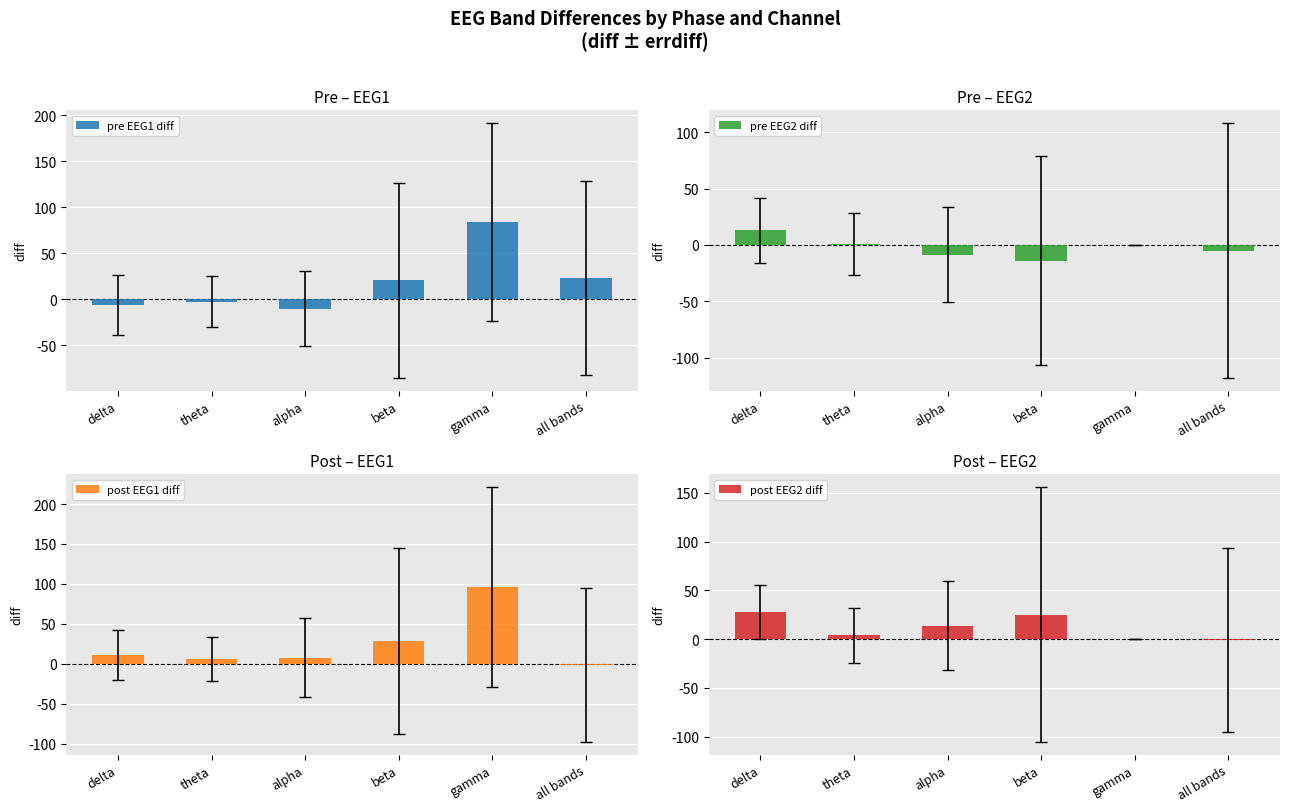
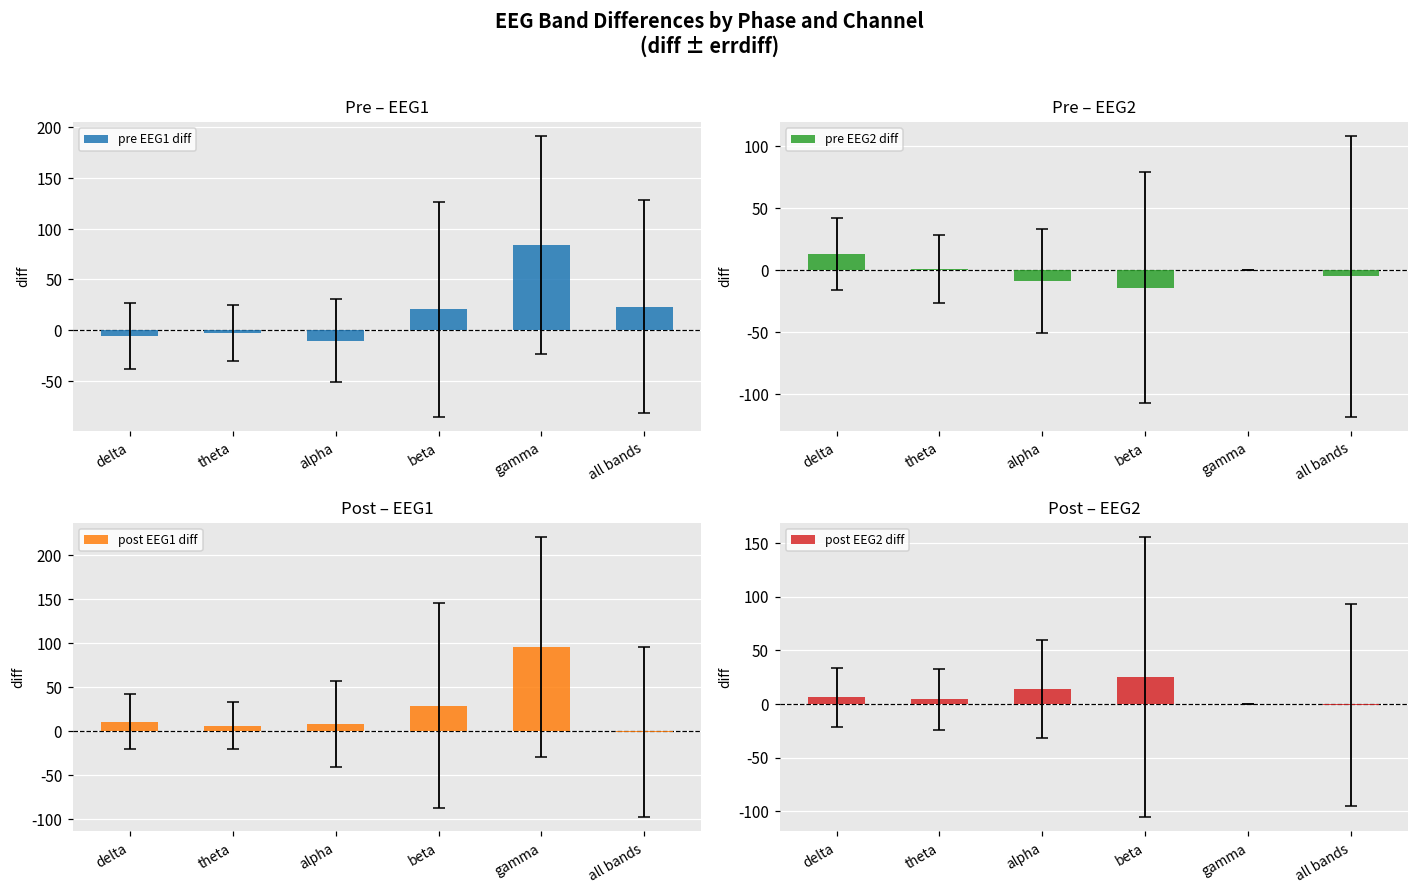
  {
    "Pre – EEG2": {
      "pre EEG2 diff": {
        "delta": 13,
        "alpha": -9,
        "beta": -14,
        "gamma": 0,
        "all bands": -5
      }
    },
    "Post – EEG1": {
      "post EEG1 diff": {
        "delta": 10,
        "theta": 10,
        "alpha": 10,
        "beta": 30,
        "gamma": 100
      }
    },
    "Post – EEG2": {
      "post EEG2 diff": {
-       "delta": 30,
+       "delta": 10,
        "theta": 0,
        "alpha": 10,
        "beta": 30,
        "gamma": 0
      }
    }
  }
